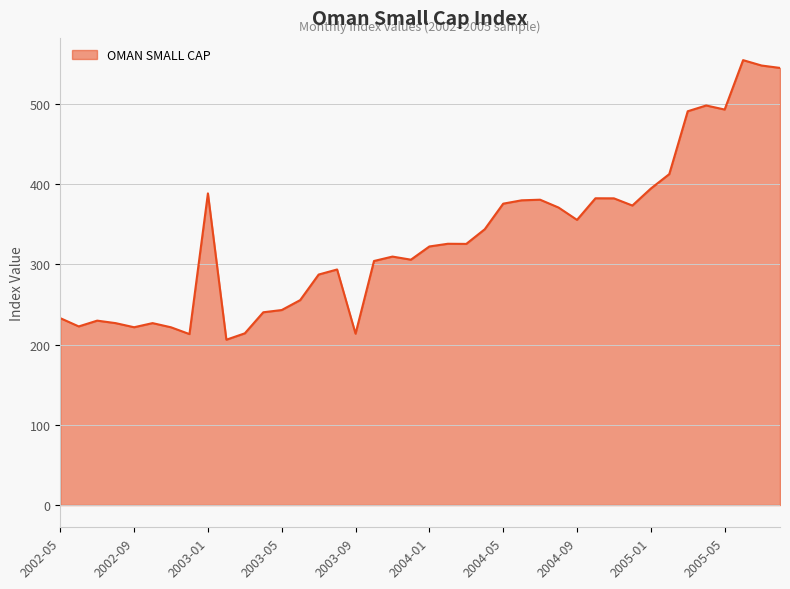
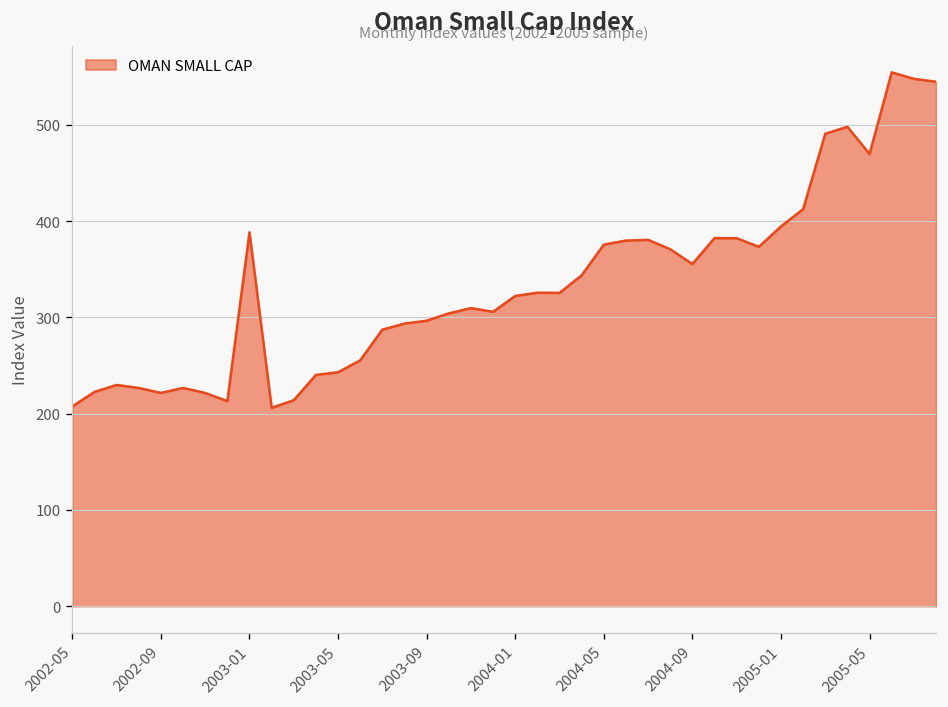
  {
-   "2002-05": 230,
+   "2002-05": 210,
    "2002-09": 220,
    "2003-01": 390,
    "2003-05": 240,
-   "2003-09": 210,
+   "2003-09": 300,
    "2004-01": 320,
    "2004-05": 380,
    "2004-09": 360,
    "2005-01": 390,
-   "2005-05": 490
+   "2005-05": 470
  }
